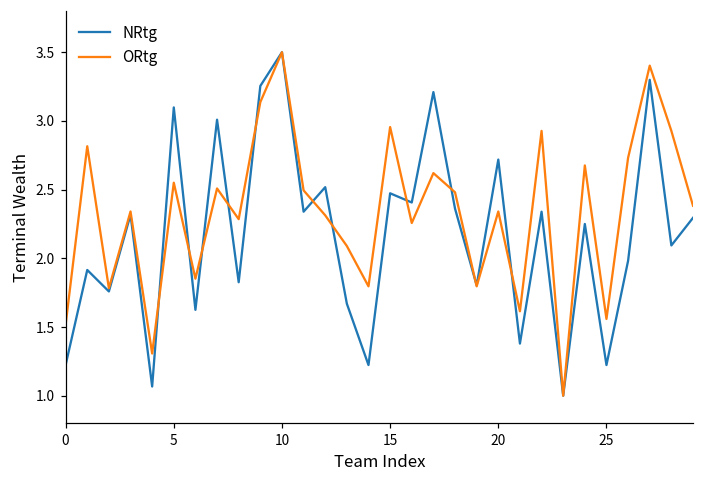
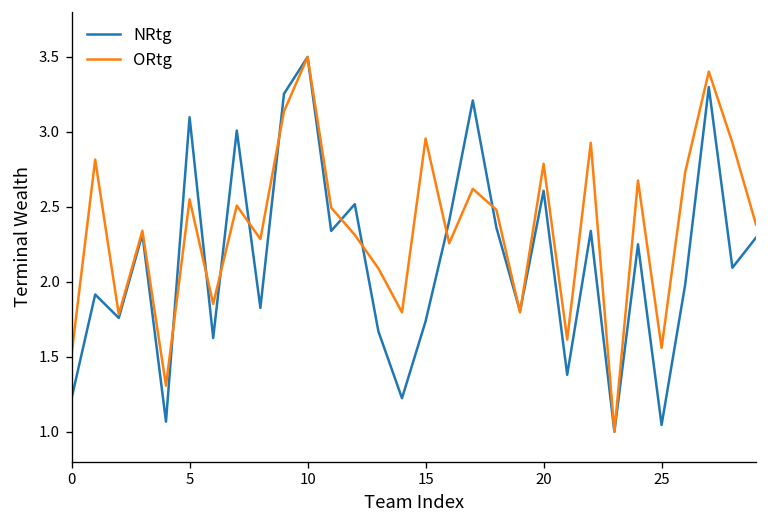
  {
    "NRtg": {
      "0": 1.22,
      "5": 3.10,
-     "15": 2.47,
-     "20": 2.72,
-     "25": 1.22
+     "15": 1.74,
+     "20": 2.61,
+     "25": 1.04
    },
    "ORtg": {
      "0": 1.52,
      "5": 2.55,
      "15": 2.96,
-     "20": 2.34,
+     "20": 2.79,
      "25": 1.56
    }
  }
